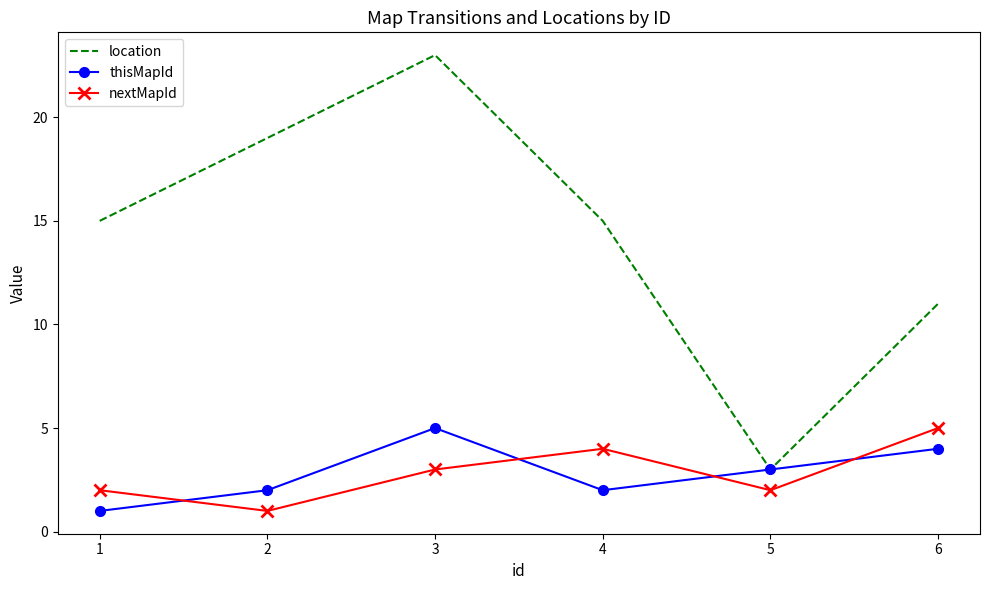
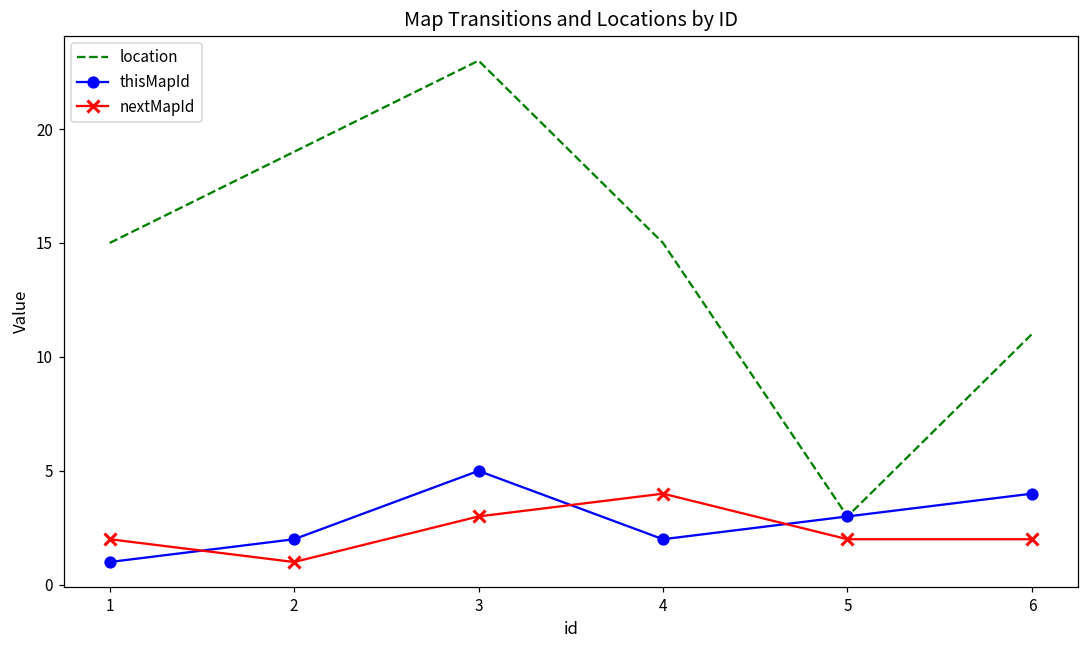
  {
    "location": {
      "1": 15,
      "2": 19,
      "3": 23,
      "4": 15,
      "6": 11
    },
    "thisMapId": {
      "1": 1,
      "2": 2,
      "3": 5,
      "4": 2,
      "6": 4
    },
    "nextMapId": {
      "1": 2,
      "2": 1,
      "3": 3,
      "4": 4,
      "5": 2,
-     "6": 5
+     "6": 2
    }
  }
